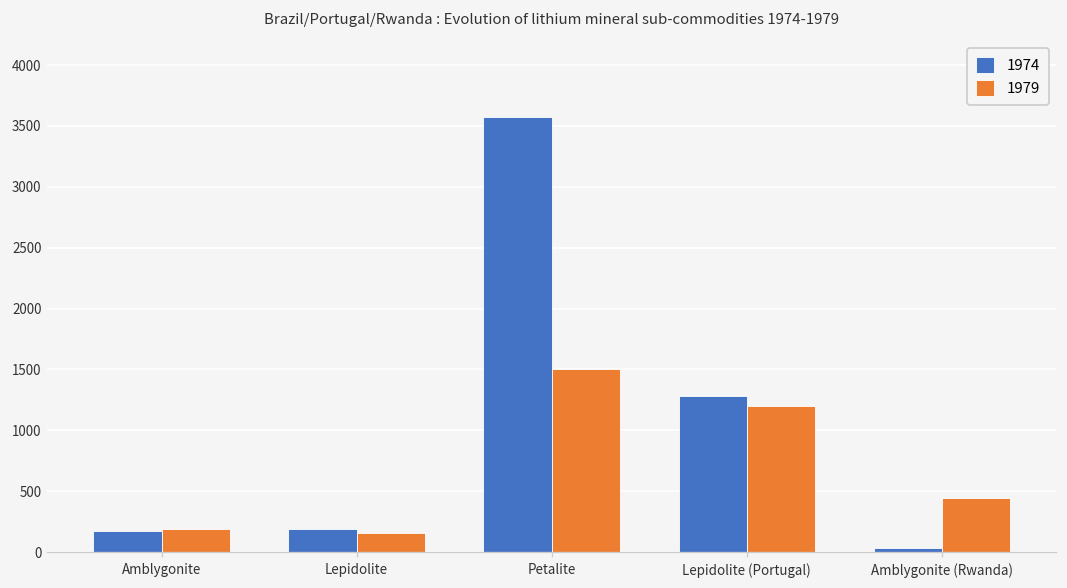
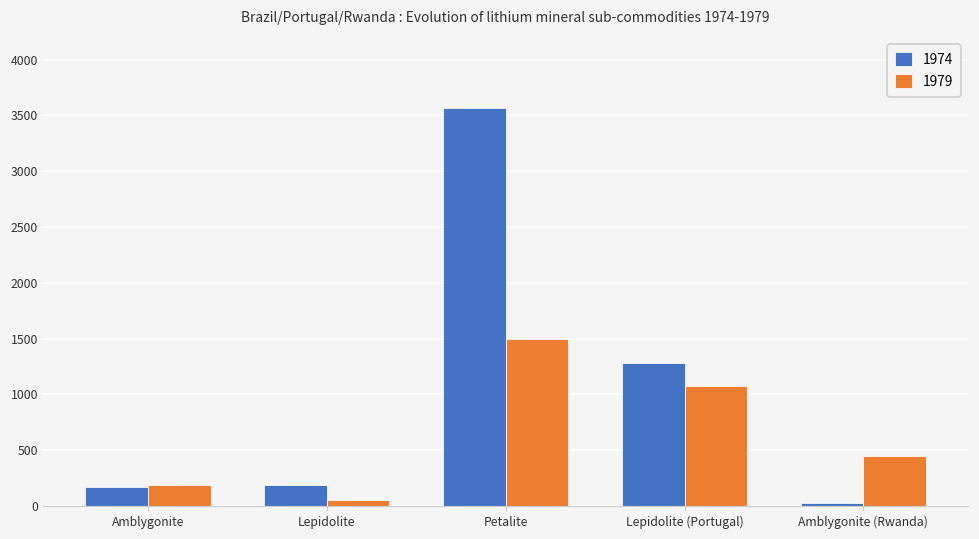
  {
    "1974": {
      "Amblygonite": 170,
      "Lepidolite": 190,
      "Petalite": 3570,
      "Lepidolite (Portugal)": 1280,
      "Amblygonite (Rwanda)": 30
    },
    "1979": {
      "Amblygonite": 190,
-     "Lepidolite": 150,
+     "Lepidolite": 60,
      "Petalite": 1500,
-     "Lepidolite (Portugal)": 1200,
+     "Lepidolite (Portugal)": 1080,
      "Amblygonite (Rwanda)": 440
    }
  }
